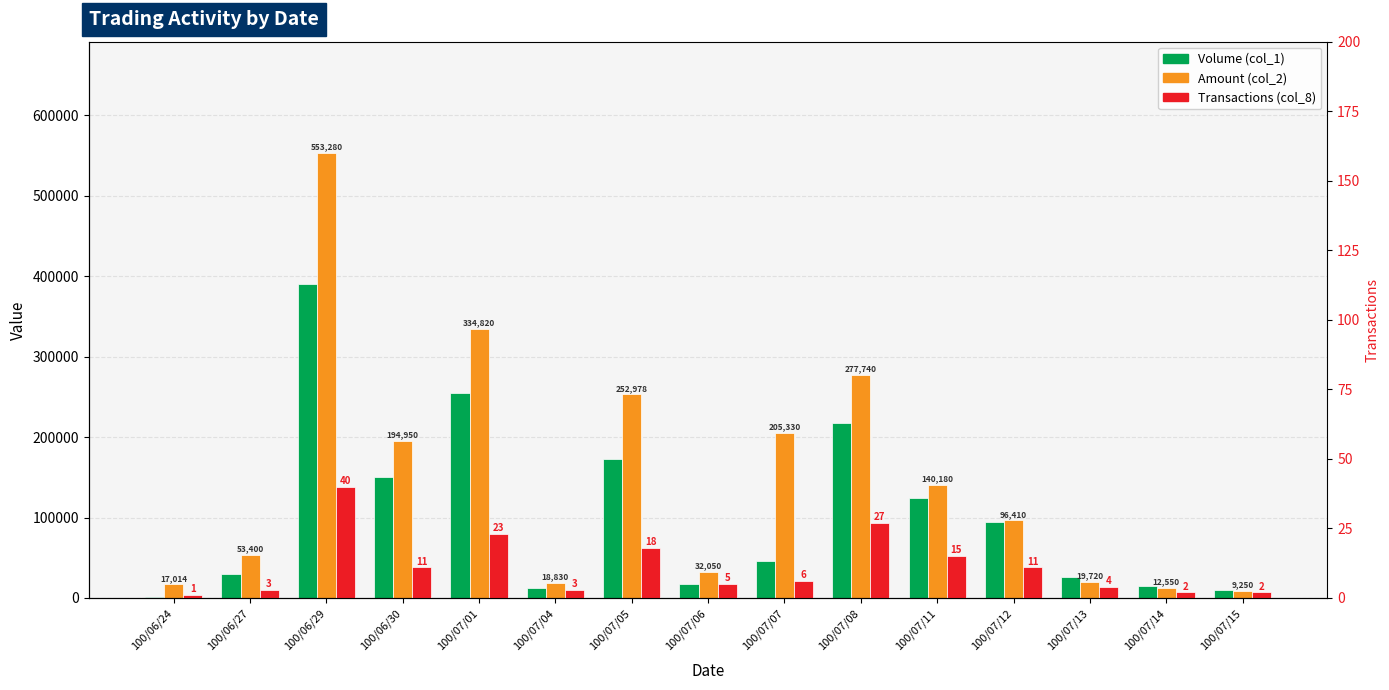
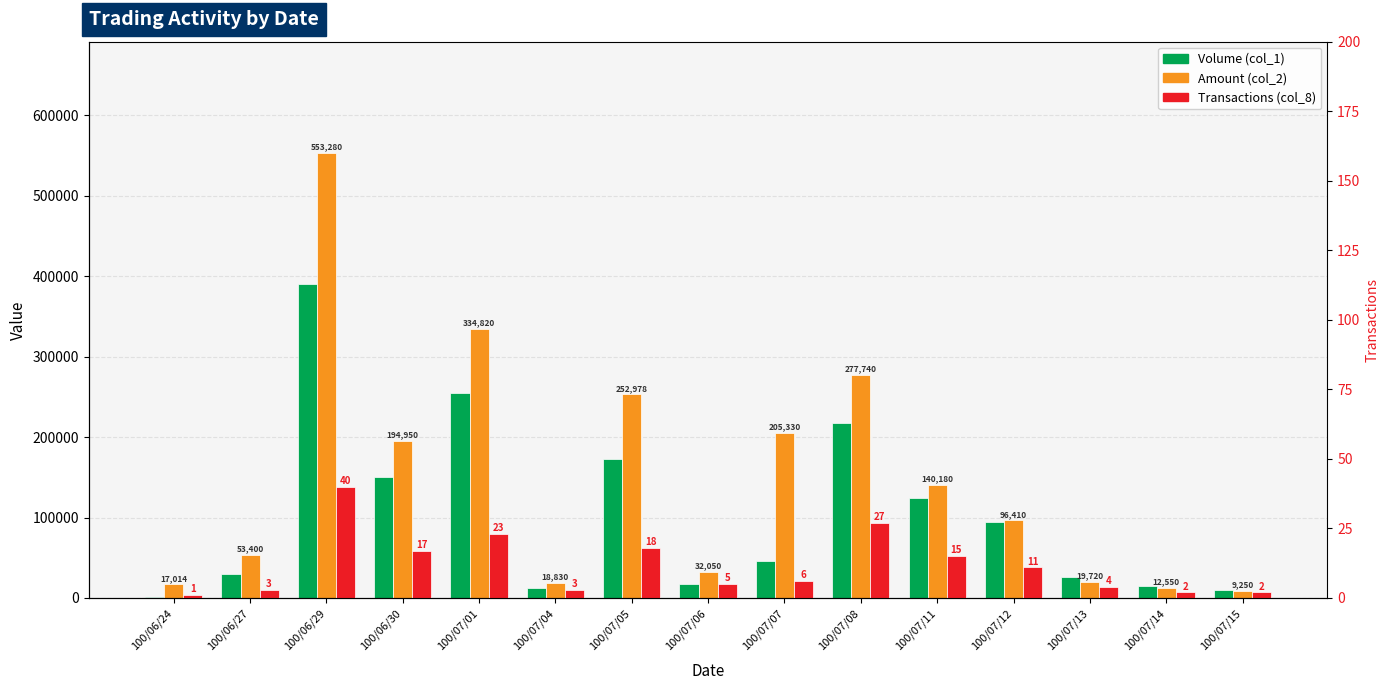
  {
    "Amount (col_2)": {
      "100/06/24": "17,014",
      "100/06/27": "53,400",
      "100/06/29": "553,280",
      "100/06/30": "194,950",
      "100/07/01": "334,820",
      "100/07/04": "18,830",
      "100/07/05": "252,978",
      "100/07/06": "32,050",
      "100/07/07": "205,330",
      "100/07/08": "277,740",
      "100/07/11": "140,180",
      "100/07/12": "96,410",
      "100/07/13": "19,720",
      "100/07/14": "12,550",
      "100/07/15": "9,250"
    },
    "Transactions (col_8)": {
      "100/06/24": "1",
      "100/06/27": "3",
      "100/06/29": "40",
-     "100/06/30": "11",
+     "100/06/30": "17",
      "100/07/01": "23",
      "100/07/04": "3",
      "100/07/05": "18",
      "100/07/06": "5",
      "100/07/07": "6",
      "100/07/08": "27",
      "100/07/11": "15",
      "100/07/12": "11",
      "100/07/13": "4",
      "100/07/14": "2",
      "100/07/15": "2"
    }
  }
